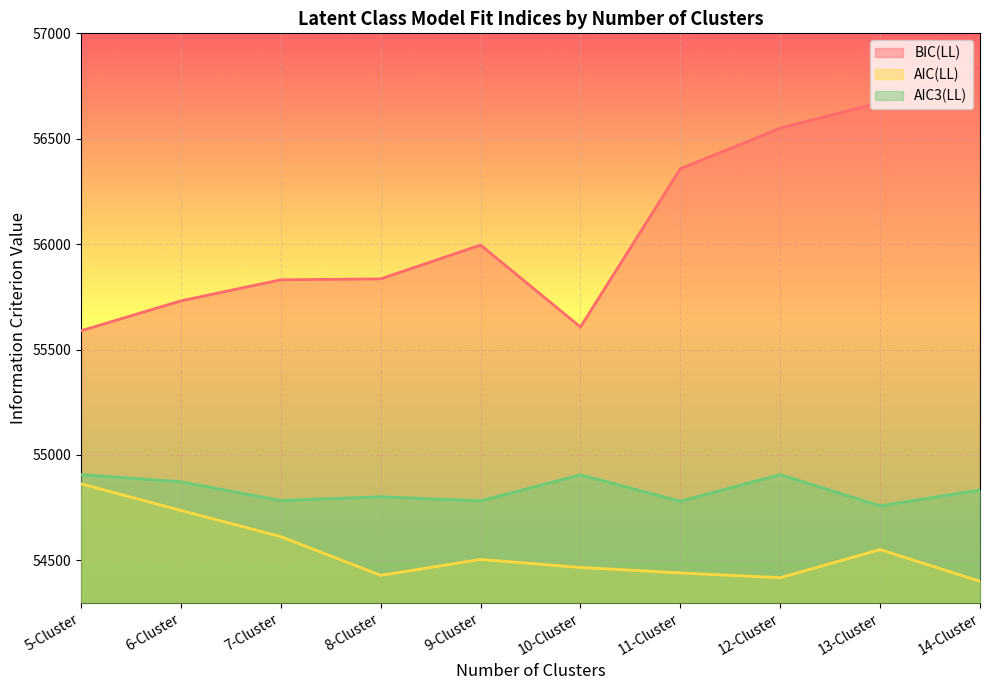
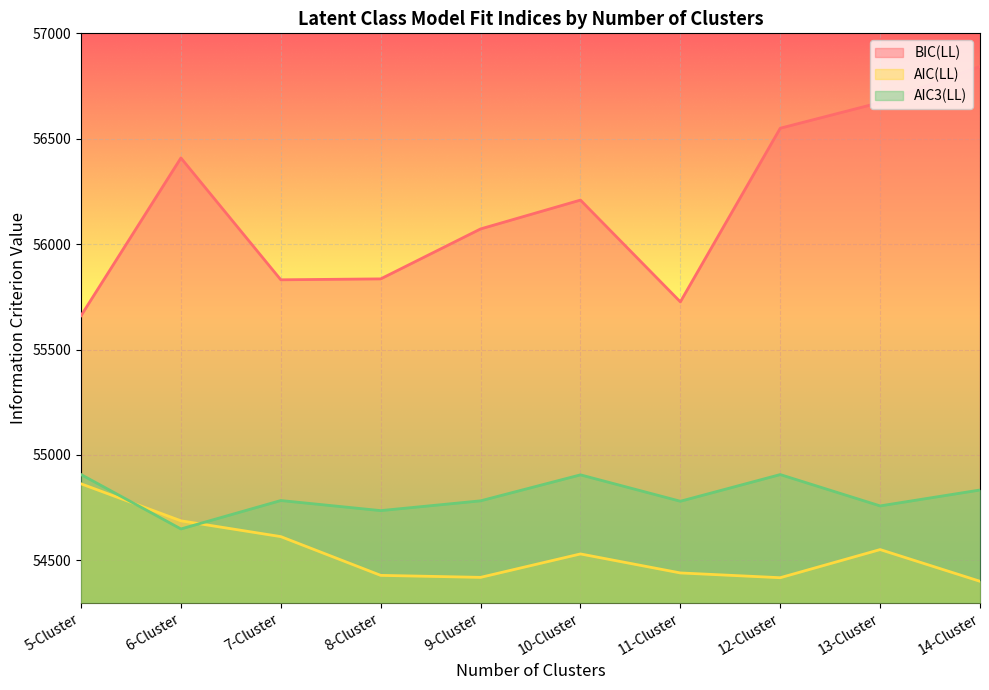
  {
    "BIC(LL)": {
-     "5-Cluster": 55590,
-     "6-Cluster": 55730,
+     "5-Cluster": 55660,
+     "6-Cluster": 56410,
      "7-Cluster": 55830,
      "8-Cluster": 55840,
-     "9-Cluster": 56000,
-     "10-Cluster": 55610,
-     "11-Cluster": 56360,
+     "9-Cluster": 56070,
+     "10-Cluster": 56210,
+     "11-Cluster": 55730,
      "12-Cluster": 56550,
      "14-Cluster": 56840
    },
    "AIC(LL)": {
      "5-Cluster": 54860,
-     "6-Cluster": 54740,
+     "6-Cluster": 54690,
      "7-Cluster": 54610,
      "8-Cluster": 54430,
-     "9-Cluster": 54500,
-     "10-Cluster": 54470,
+     "9-Cluster": 54420,
+     "10-Cluster": 54530,
      "11-Cluster": 54440,
      "12-Cluster": 54420,
      "13-Cluster": 54550,
      "14-Cluster": 54400
    },
    "AIC3(LL)": {
      "5-Cluster": 54910,
-     "6-Cluster": 54870,
+     "6-Cluster": 54650,
      "7-Cluster": 54780,
-     "8-Cluster": 54800,
+     "8-Cluster": 54740,
      "9-Cluster": 54780,
      "10-Cluster": 54910,
      "11-Cluster": 54780,
      "12-Cluster": 54910,
      "13-Cluster": 54760,
      "14-Cluster": 54830
    }
  }
